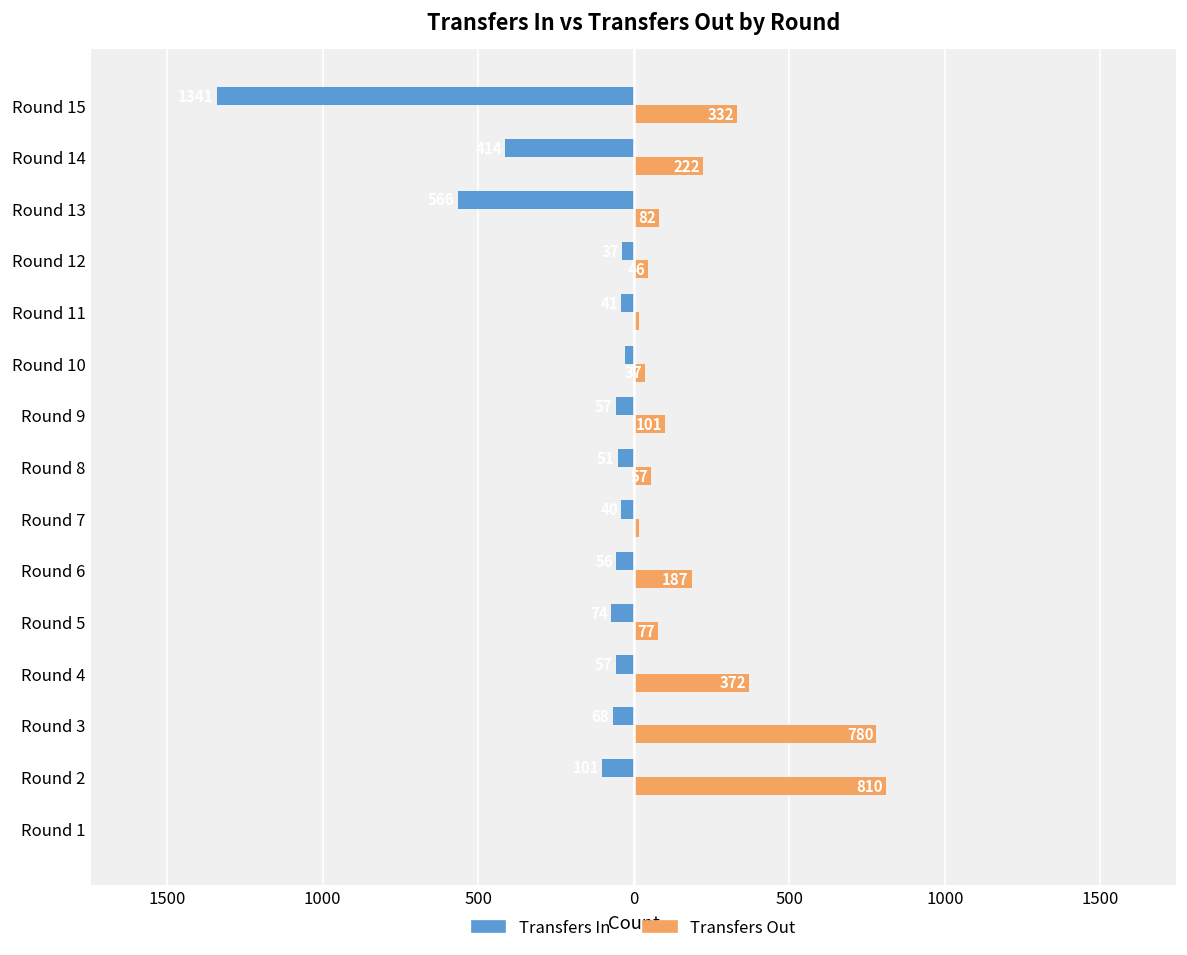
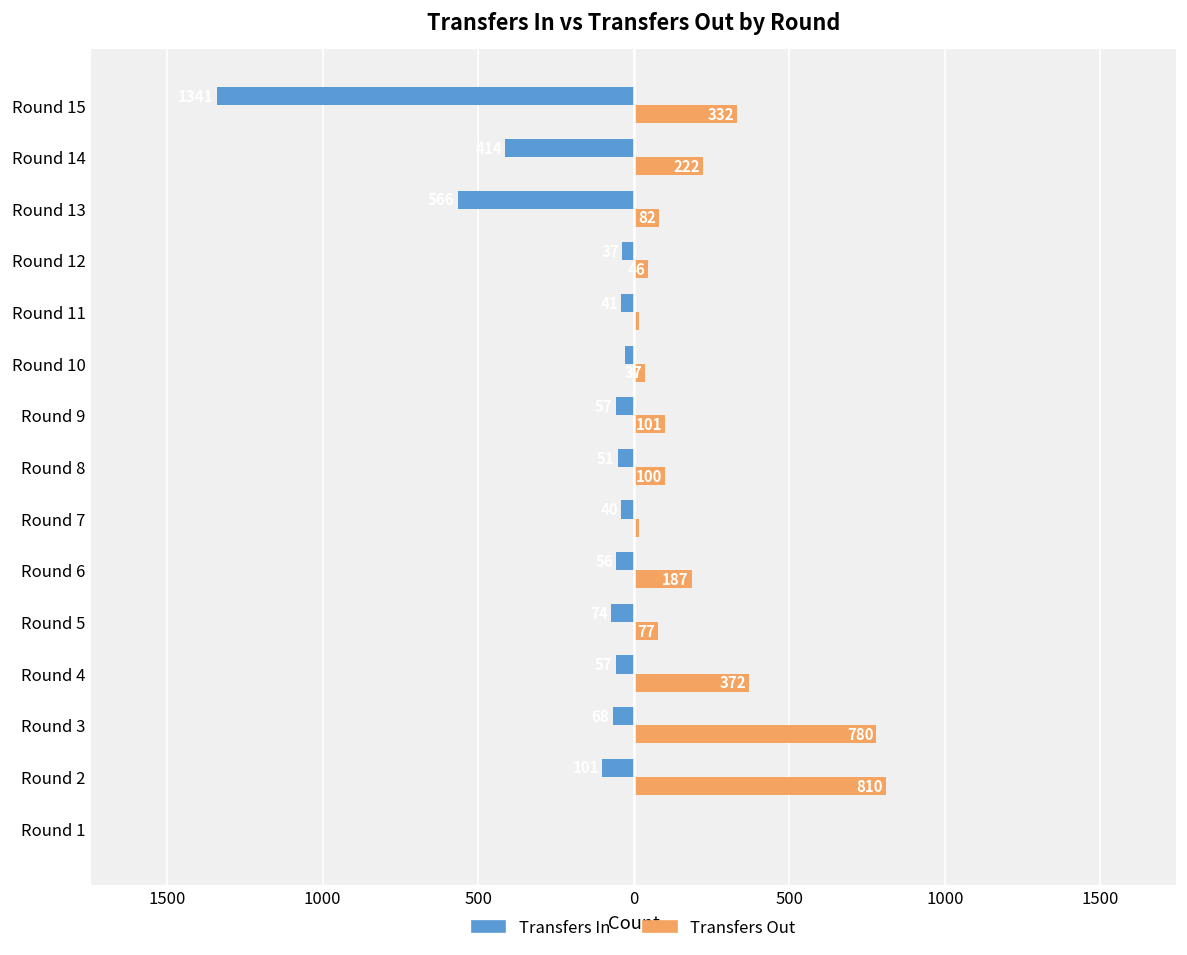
  {
    "Transfers Out": {
      "Round 15": 332,
      "Round 14": 222,
      "Round 13": 82,
      "Round 9": 101,
-     "Round 8": 57,
+     "Round 8": 100,
      "Round 6": 187,
      "Round 5": 77,
      "Round 4": 372,
      "Round 3": 780,
      "Round 2": 810
    }
  }
